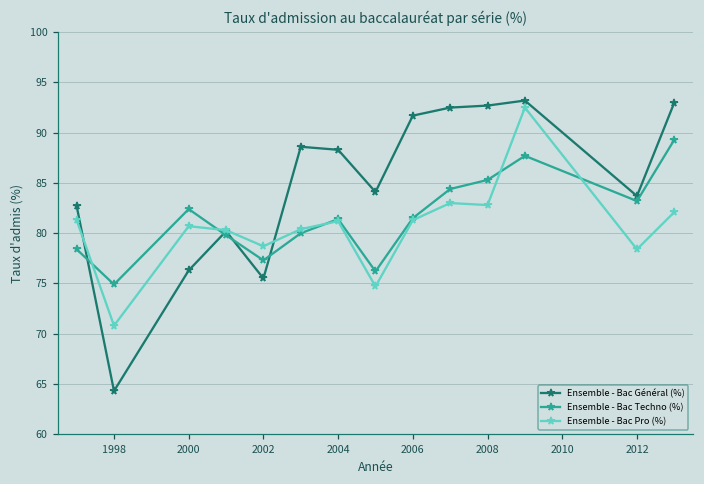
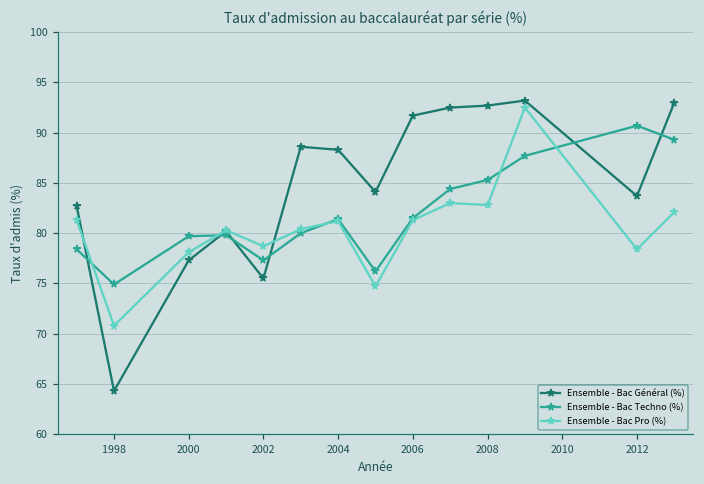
  {
    "Ensemble - Bac Général (%)": {
      "1998": 64,
-     "2000": 76,
+     "2000": 77,
      "2002": 76,
      "2004": 88,
      "2006": 92,
      "2008": 93,
      "2012": 84
    },
    "Ensemble - Bac Techno (%)": {
      "1998": 75,
-     "2000": 82,
+     "2000": 80,
      "2002": 77,
      "2008": 85,
-     "2012": 83
+     "2012": 91
    },
    "Ensemble - Bac Pro (%)": {
      "1998": 71,
-     "2000": 81,
+     "2000": 78,
      "2002": 79,
      "2008": 83,
      "2012": 78
    }
  }
